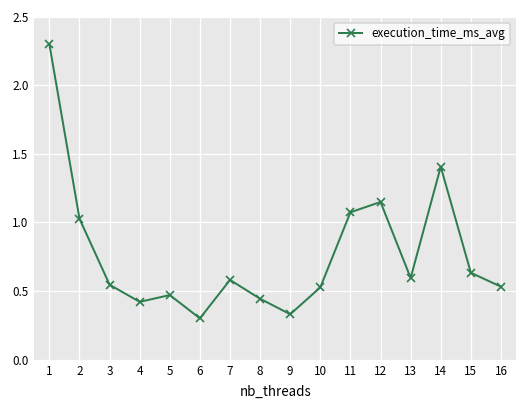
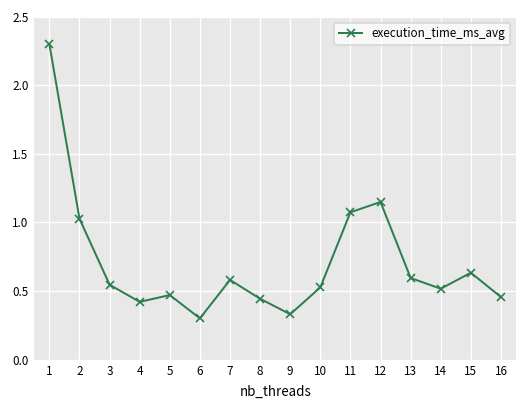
  {
    "1": 2.30,
    "2": 1.03,
    "3": 0.55,
    "4": 0.42,
    "5": 0.47,
    "6": 0.30,
    "7": 0.58,
    "8": 0.44,
    "9": 0.33,
    "10": 0.53,
    "11": 1.07,
    "12": 1.15,
    "13": 0.59,
-   "14": 1.41,
+   "14": 0.52,
    "15": 0.63,
-   "16": 0.53
+   "16": 0.46
  }
